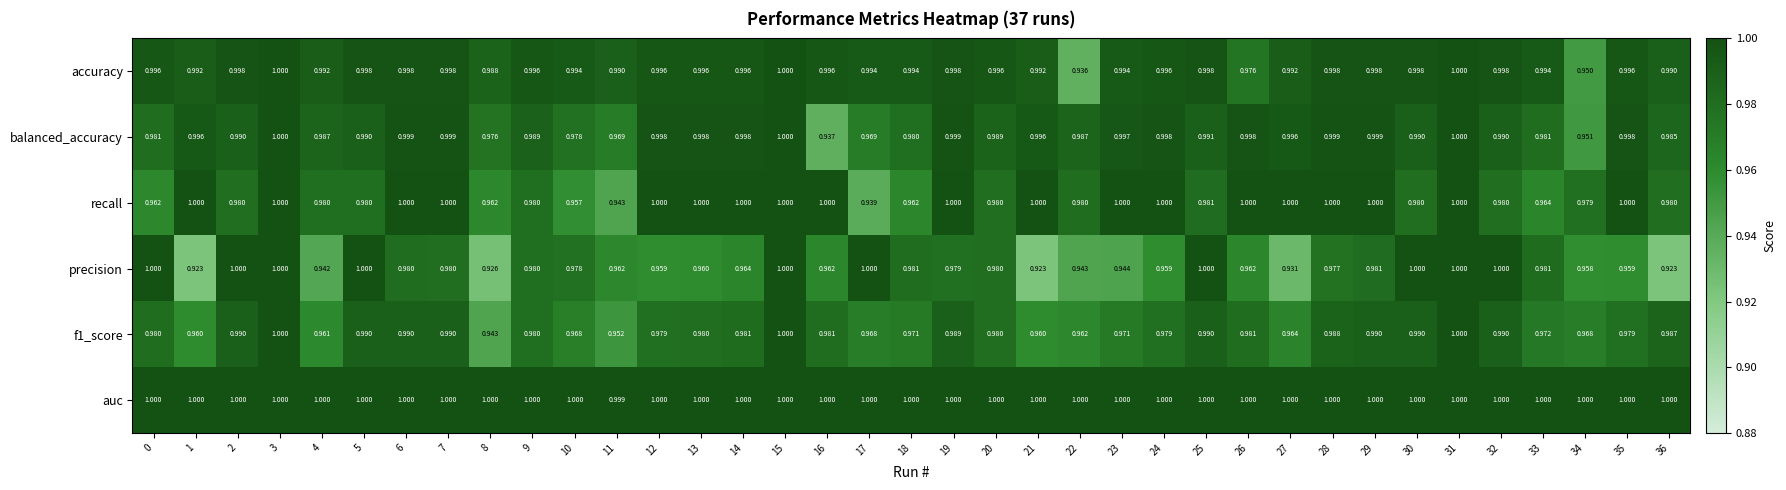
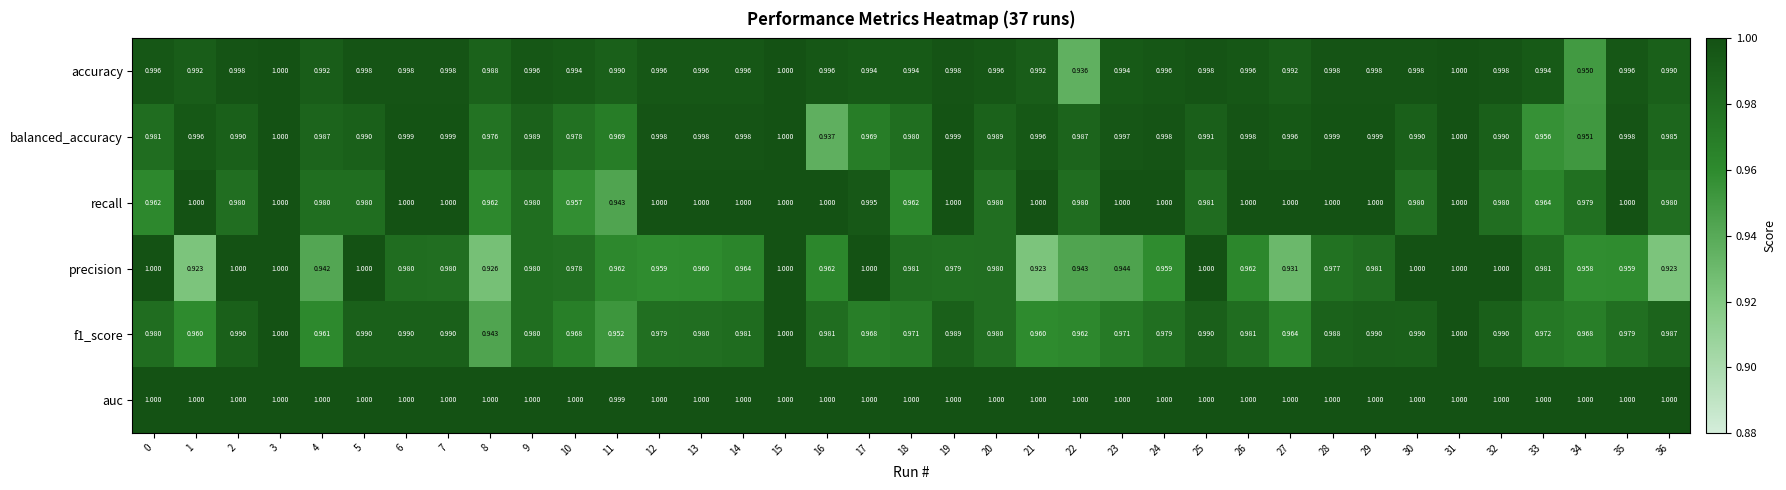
  {
    "accuracy": {
      "0": 0.996,
      "1": 0.992,
      "2": 0.998,
      "3": 1.000,
      "4": 0.992,
      "5": 0.998,
      "6": 0.998,
      "7": 0.998,
      "8": 0.988,
      "9": 0.996,
      "10": 0.994,
      "11": 0.990,
      "12": 0.996,
      "13": 0.996,
      "14": 0.996,
      "15": 1.000,
      "16": 0.996,
      "17": 0.994,
      "18": 0.994,
      "19": 0.998,
      "20": 0.996,
      "21": 0.992,
      "22": 0.936,
      "23": 0.994,
      "24": 0.996,
      "25": 0.998,
-     "26": 0.976,
+     "26": 0.996,
      "27": 0.992,
      "28": 0.998,
      "29": 0.998,
      "30": 0.998,
      "31": 1.000,
      "32": 0.998,
      "33": 0.994,
      "34": 0.950,
      "35": 0.996,
      "36": 0.990
    },
    "balanced_accuracy": {
      "0": 0.981,
      "1": 0.996,
      "2": 0.990,
      "3": 1.000,
      "4": 0.987,
      "5": 0.990,
      "6": 0.999,
      "7": 0.999,
      "8": 0.976,
      "9": 0.989,
      "10": 0.978,
      "11": 0.969,
      "12": 0.998,
      "13": 0.998,
      "14": 0.998,
      "15": 1.000,
      "16": 0.937,
      "17": 0.969,
      "18": 0.980,
      "19": 0.999,
      "20": 0.989,
      "21": 0.996,
      "22": 0.987,
      "23": 0.997,
      "24": 0.998,
      "25": 0.991,
      "26": 0.998,
      "27": 0.996,
      "28": 0.999,
      "29": 0.999,
      "30": 0.990,
      "31": 1.000,
      "32": 0.990,
-     "33": 0.981,
+     "33": 0.956,
      "34": 0.951,
      "35": 0.998,
      "36": 0.985
    },
    "recall": {
      "0": 0.962,
      "1": 1.000,
      "2": 0.980,
      "3": 1.000,
      "4": 0.980,
      "5": 0.980,
      "6": 1.000,
      "7": 1.000,
      "8": 0.962,
      "9": 0.980,
      "10": 0.957,
      "11": 0.943,
      "12": 1.000,
      "13": 1.000,
      "14": 1.000,
      "15": 1.000,
      "16": 1.000,
-     "17": 0.939,
+     "17": 0.995,
      "18": 0.962,
      "19": 1.000,
      "20": 0.980,
      "21": 1.000,
      "22": 0.980,
      "23": 1.000,
      "24": 1.000,
      "25": 0.981,
      "26": 1.000,
      "27": 1.000,
      "28": 1.000,
      "29": 1.000,
      "30": 0.980,
      "31": 1.000,
      "32": 0.980,
      "33": 0.964,
      "34": 0.979,
      "35": 1.000,
      "36": 0.980
    }
  }
